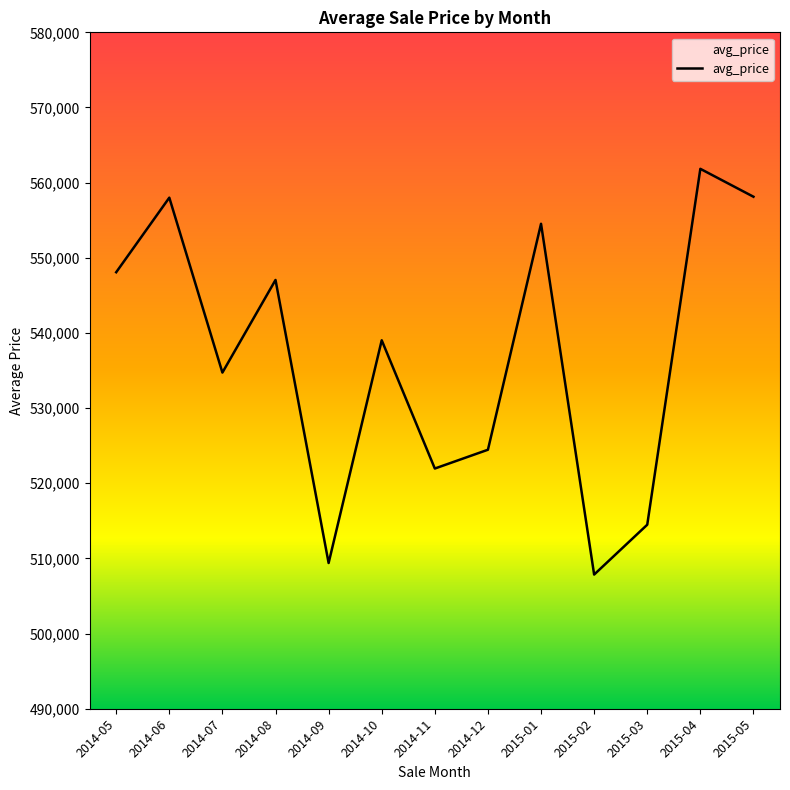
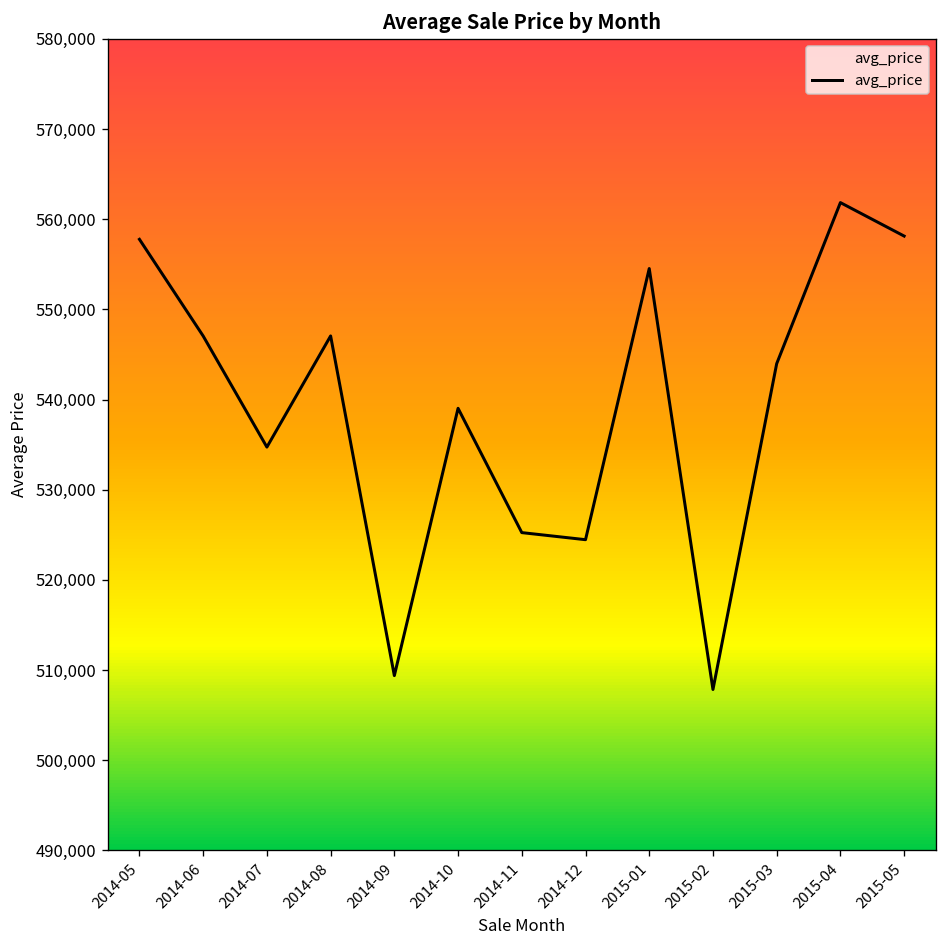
  {
-   "2014-05": "548,000",
-   "2014-06": "558,000",
+   "2014-05": "558,000",
+   "2014-06": "547,000",
    "2014-07": "535,000",
    "2014-08": "547,000",
    "2014-09": "509,000",
    "2014-10": "539,000",
-   "2014-11": "522,000",
+   "2014-11": "525,000",
    "2014-12": "524,000",
    "2015-01": "555,000",
    "2015-02": "508,000",
-   "2015-03": "514,000",
+   "2015-03": "544,000",
    "2015-04": "562,000",
    "2015-05": "558,000"
  }
